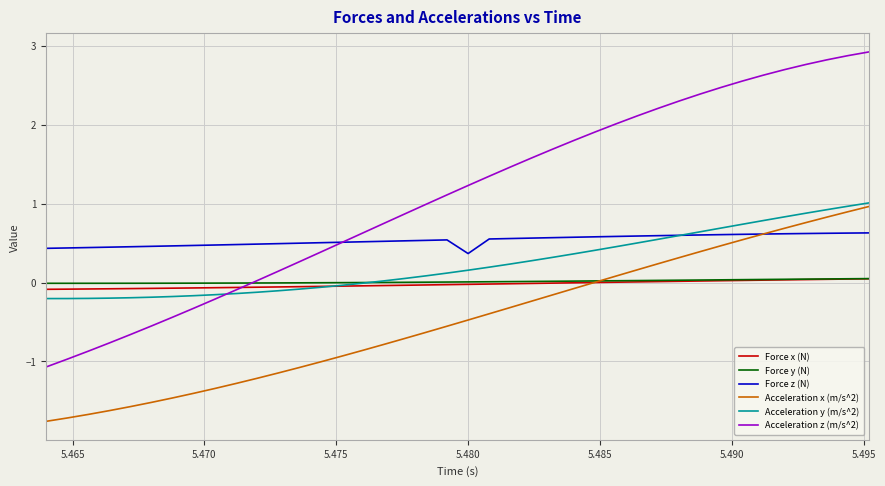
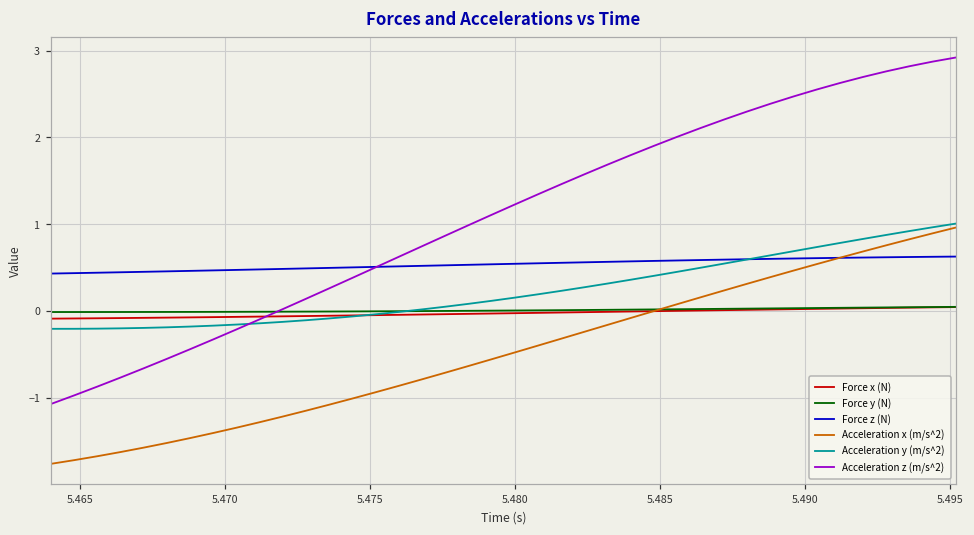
  {
    "Force z (N)": {
-     "5.480": 0.4
+     "5.480": 0.5
    },
    "Acceleration x (m/s^2)": {
      "5.480": -0.5
    },
    "Acceleration y (m/s^2)": {
      "5.480": 0.2
    },
    "Acceleration z (m/s^2)": {
      "5.480": 1.2
    }
  }
